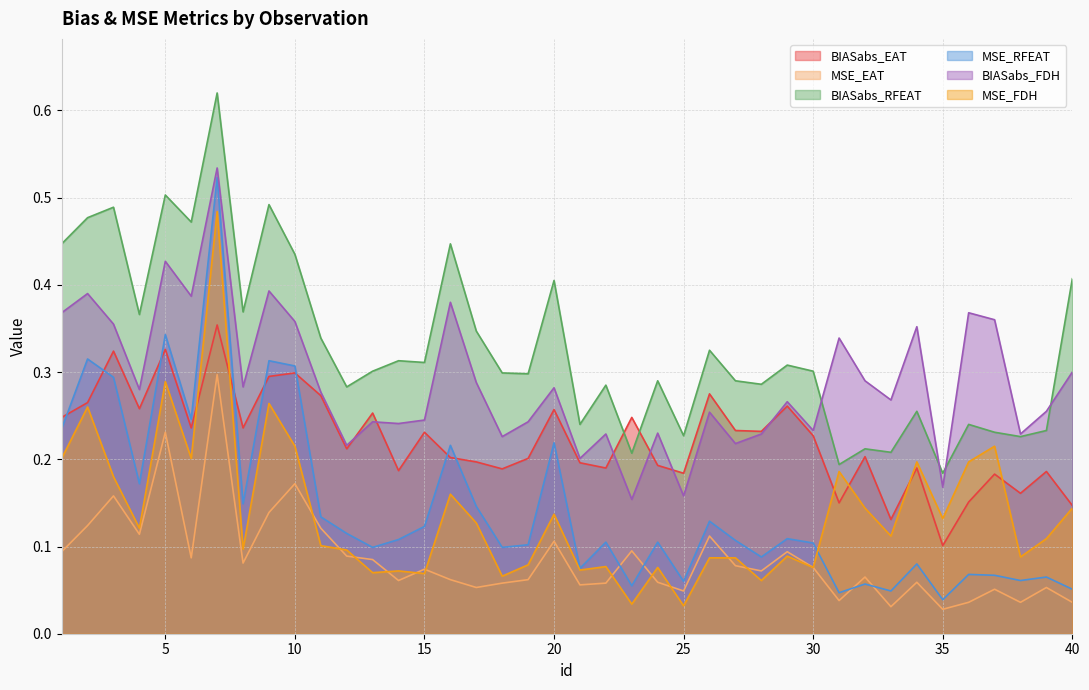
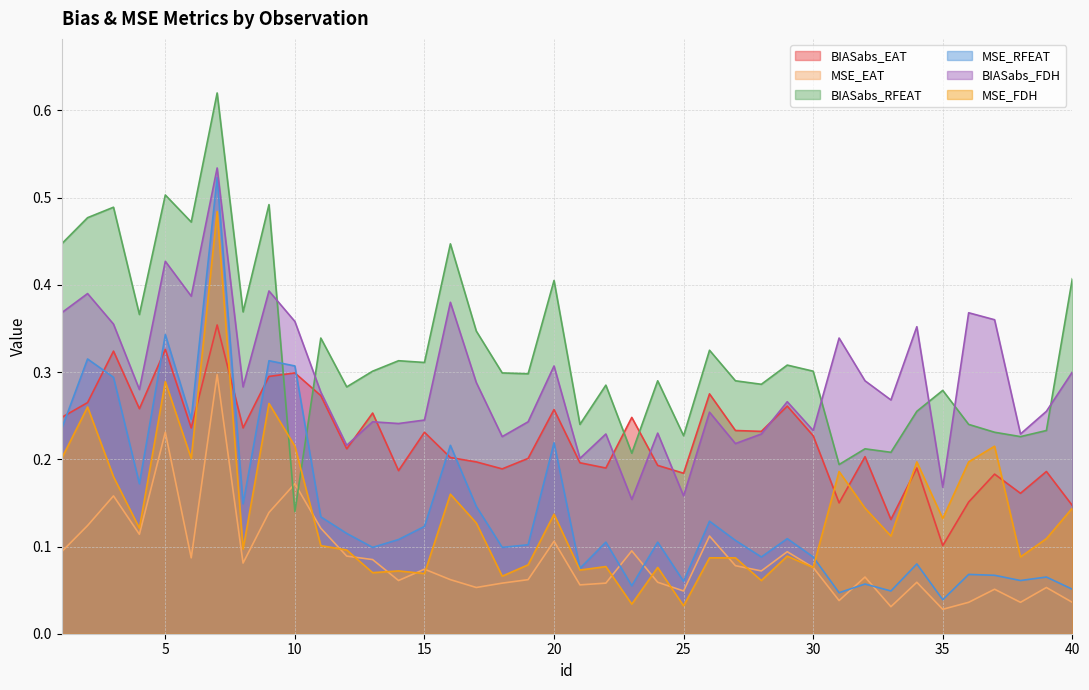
  {
    "BIASabs_EAT": {
      "5": 0.33,
      "10": 0.30,
      "15": 0.23,
      "20": 0.26,
      "25": 0.18,
      "30": 0.23,
      "35": 0.10,
      "40": 0.15
    },
    "BIASabs_RFEAT": {
      "5": 0.50,
-     "10": 0.44,
+     "10": 0.14,
      "15": 0.31,
      "20": 0.41,
      "25": 0.23,
      "30": 0.30,
-     "35": 0.18,
+     "35": 0.28,
      "40": 0.41
    },
    "MSE_RFEAT": {
      "5": 0.34,
      "10": 0.31,
      "15": 0.12,
      "20": 0.22,
      "25": 0.06,
-     "30": 0.10,
+     "30": 0.09,
      "35": 0.04,
      "40": 0.05
    },
    "BIASabs_FDH": {
      "5": 0.43,
      "10": 0.36,
      "15": 0.25,
-     "20": 0.28,
+     "20": 0.31,
      "25": 0.16,
      "30": 0.23,
      "35": 0.17,
      "40": 0.30
    }
  }
